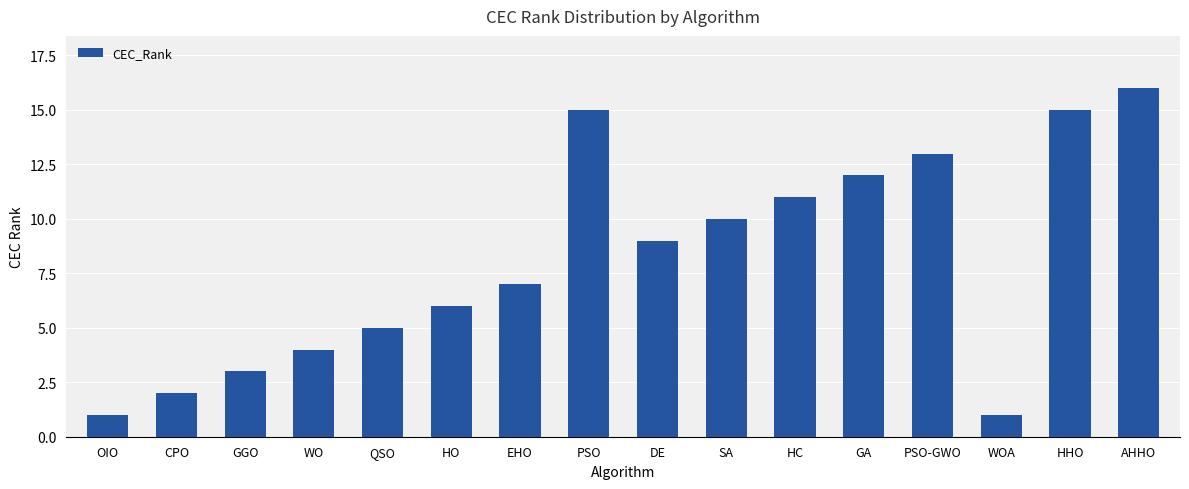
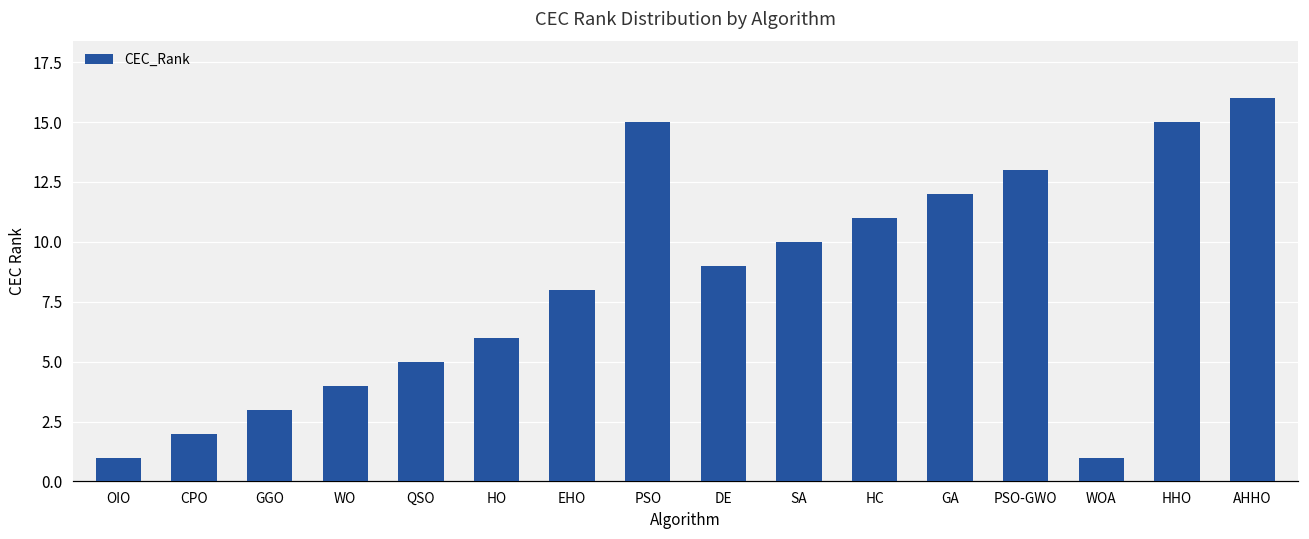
  {
    "OIO": 1,
    "CPO": 2,
    "GGO": 3,
    "WO": 4,
    "QSO": 5,
    "HO": 6,
-   "EHO": 7,
+   "EHO": 8,
    "PSO": 15,
    "DE": 9,
    "SA": 10,
    "HC": 11,
    "GA": 12,
    "PSO-GWO": 13,
    "WOA": 1,
    "HHO": 15,
    "AHHO": 16
  }
